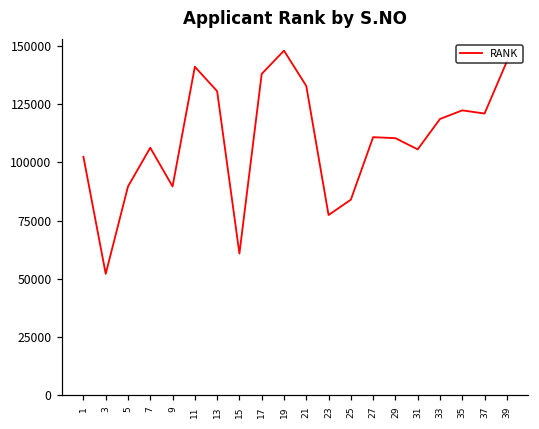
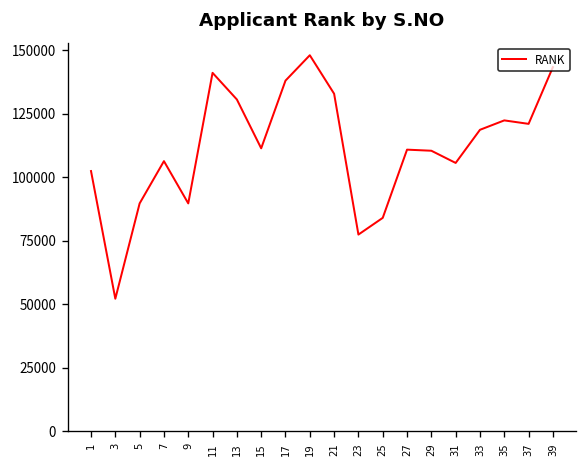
  {
    "1": 102000,
    "3": 52000,
    "5": 90000,
    "7": 106000,
    "9": 90000,
    "11": 141000,
    "13": 131000,
-   "15": 61000,
+   "15": 111000,
    "17": 138000,
    "19": 148000,
    "21": 133000,
    "23": 77000,
    "25": 84000,
    "27": 111000,
    "29": 110000,
    "31": 106000,
    "33": 119000,
    "35": 122000,
    "37": 121000
  }
